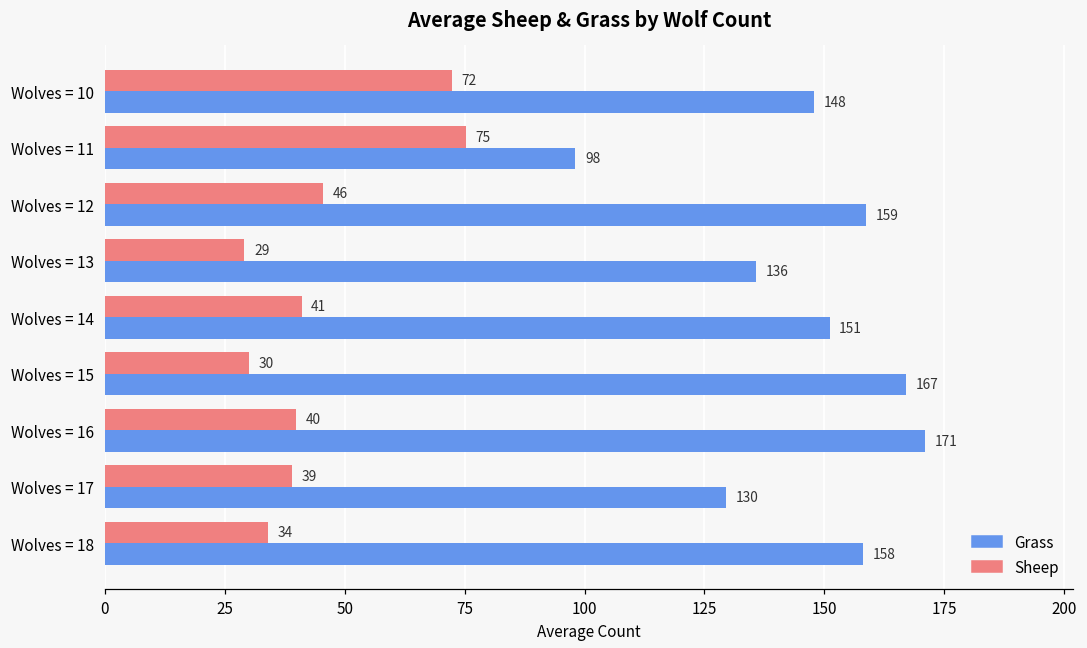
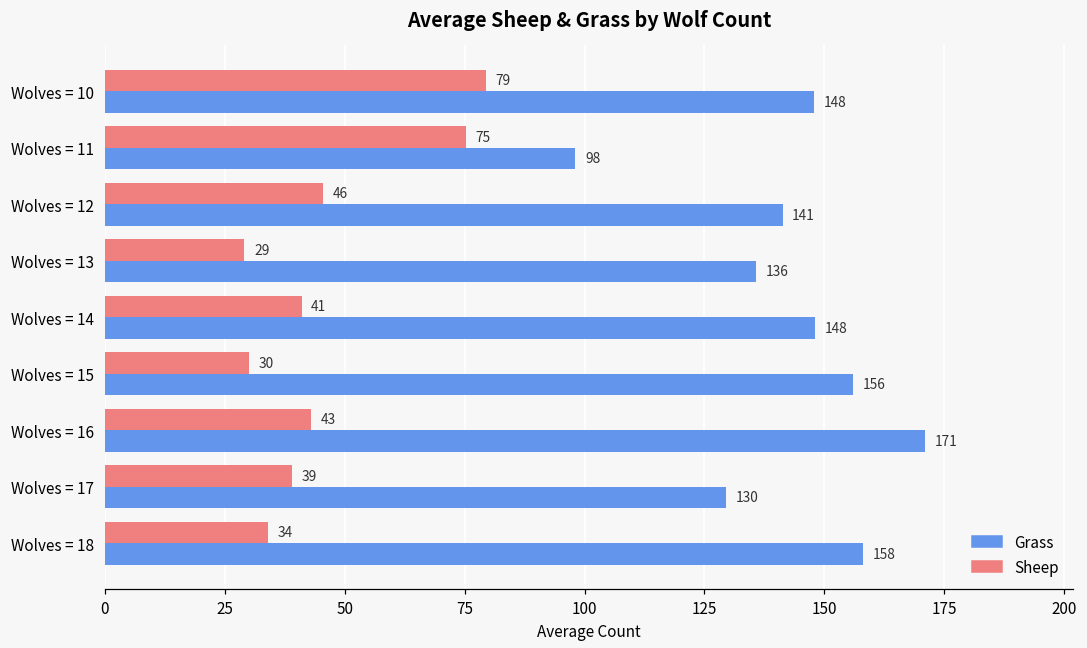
  {
    "Grass": {
      "Wolves = 10": 148,
      "Wolves = 11": 98,
-     "Wolves = 12": 159,
+     "Wolves = 12": 141,
      "Wolves = 13": 136,
-     "Wolves = 14": 151,
-     "Wolves = 15": 167,
+     "Wolves = 14": 148,
+     "Wolves = 15": 156,
      "Wolves = 16": 171,
      "Wolves = 17": 130,
      "Wolves = 18": 158
    },
    "Sheep": {
-     "Wolves = 10": 72,
+     "Wolves = 10": 79,
      "Wolves = 11": 75,
      "Wolves = 12": 46,
      "Wolves = 13": 29,
      "Wolves = 14": 41,
      "Wolves = 15": 30,
-     "Wolves = 16": 40,
+     "Wolves = 16": 43,
      "Wolves = 17": 39,
      "Wolves = 18": 34
    }
  }
